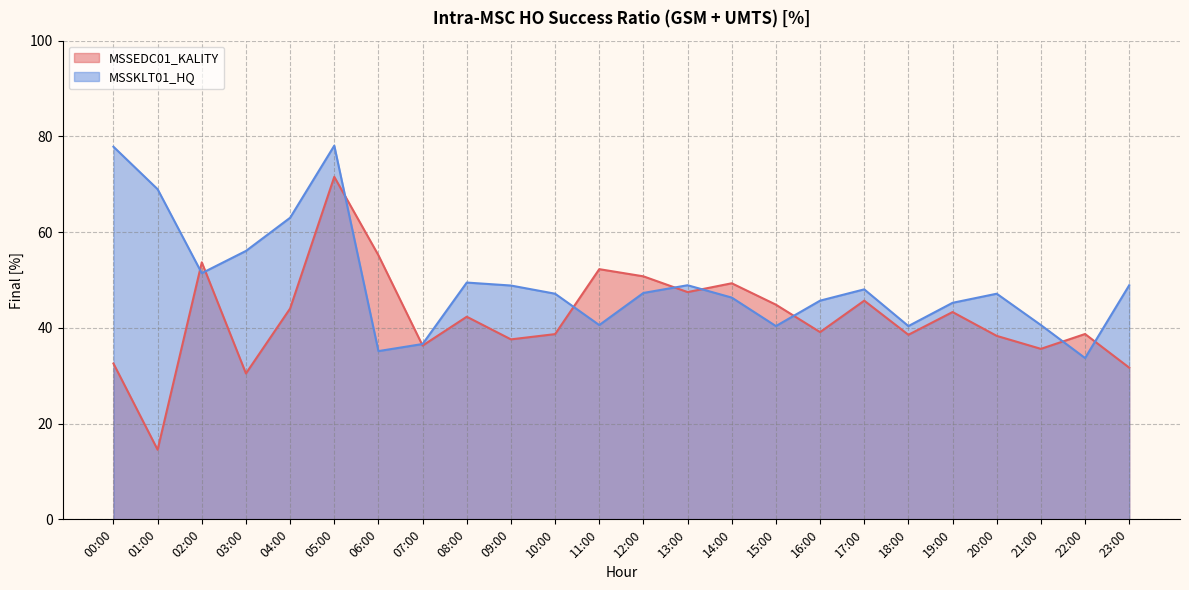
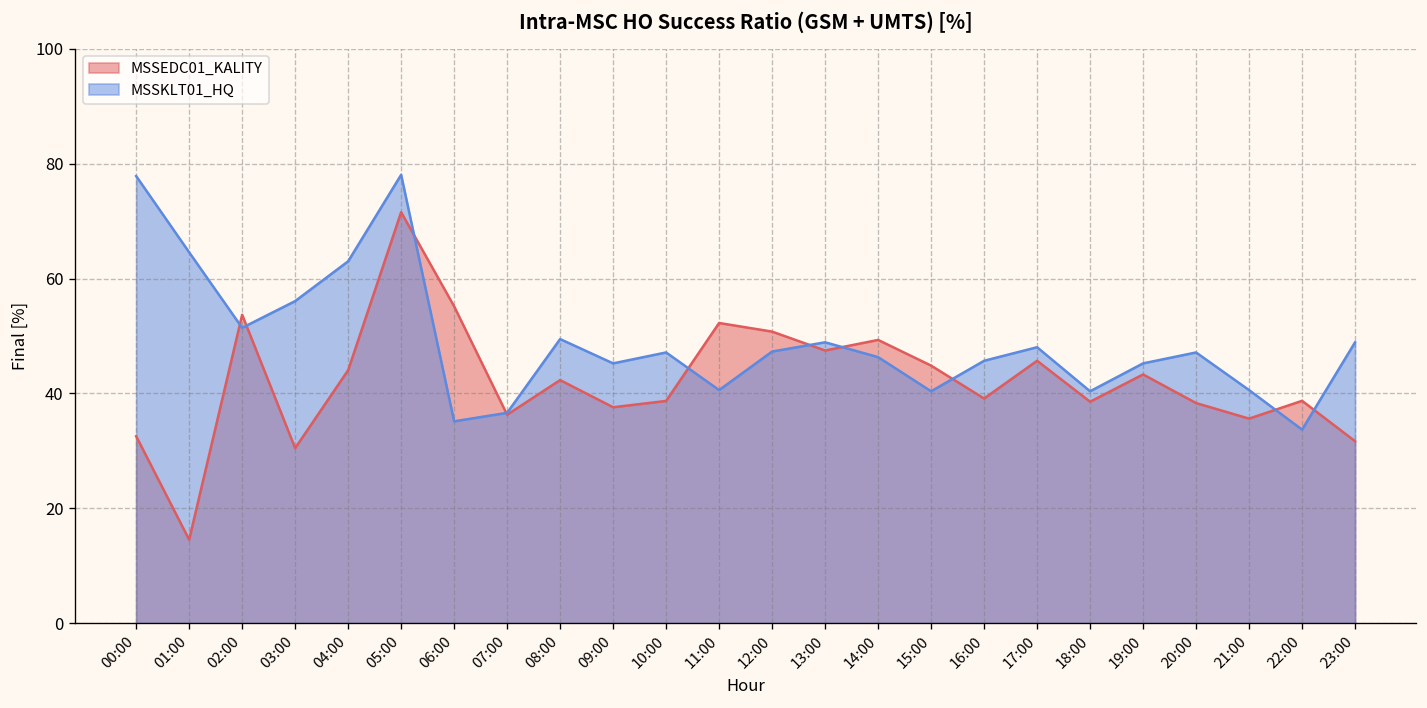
  {
    "MSSEDC01_KALITY": {
      "00:00": 33,
      "01:00": 15,
      "02:00": 54,
      "03:00": 30,
      "04:00": 44,
      "05:00": 72,
      "06:00": 55,
      "08:00": 42,
      "09:00": 38,
      "10:00": 39,
      "11:00": 52,
      "12:00": 51,
      "13:00": 47,
      "14:00": 49,
      "15:00": 45,
      "16:00": 39,
      "17:00": 46,
      "18:00": 39,
      "19:00": 43,
      "20:00": 38,
      "21:00": 36,
      "22:00": 39,
      "23:00": 32
    },
    "MSSKLT01_HQ": {
      "00:00": 78,
-     "01:00": 69,
+     "01:00": 65,
      "02:00": 51,
      "03:00": 56,
      "04:00": 63,
      "05:00": 78,
      "06:00": 35,
      "08:00": 49,
-     "09:00": 49,
+     "09:00": 45,
      "10:00": 47,
      "11:00": 41,
      "12:00": 47,
      "13:00": 49,
      "14:00": 46,
      "15:00": 40,
      "16:00": 46,
      "17:00": 48,
      "18:00": 40,
      "19:00": 45,
      "20:00": 47,
      "21:00": 41,
      "22:00": 34,
      "23:00": 49
    }
  }
